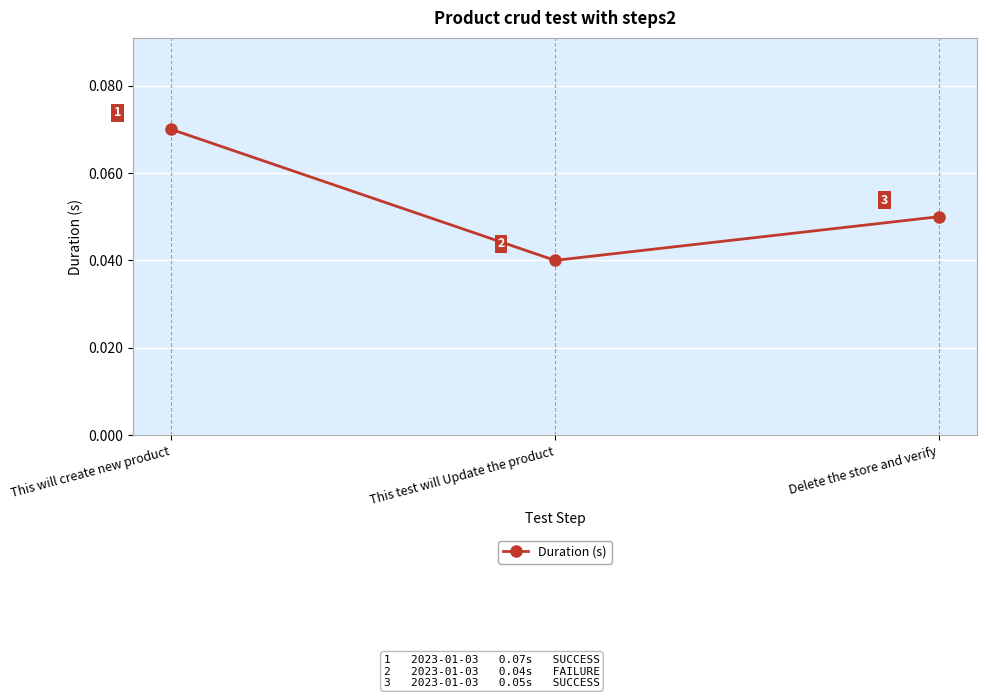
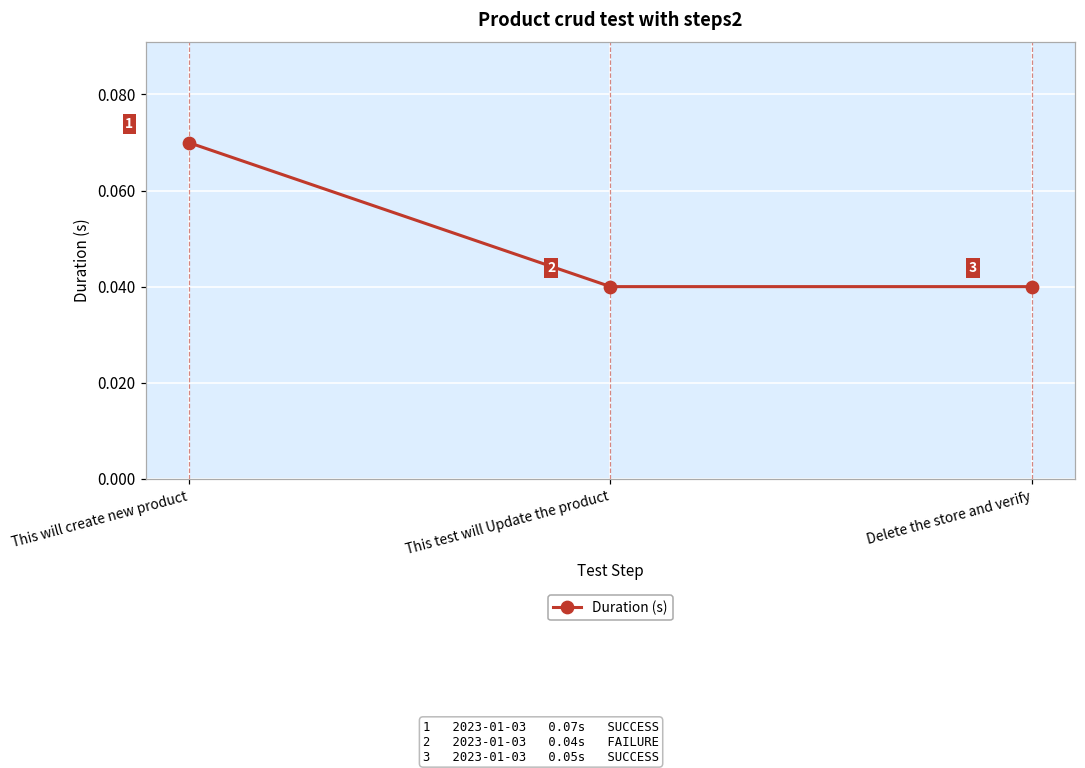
  {
    "This will create new product": 0.07,
    "This test will Update the product": 0.04,
-   "Delete the store and verify": 0.05
+   "Delete the store and verify": 0.04
  }
